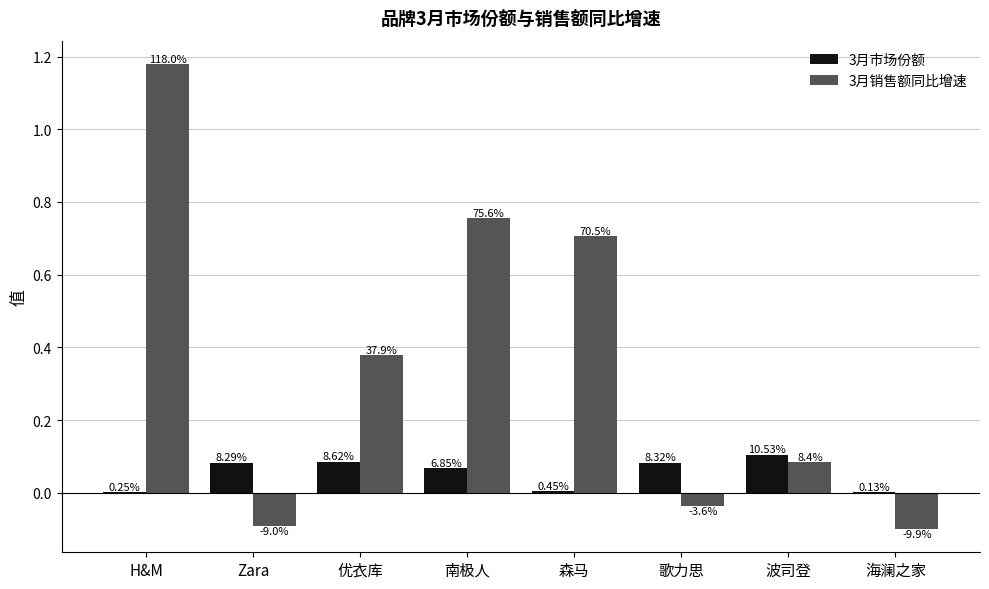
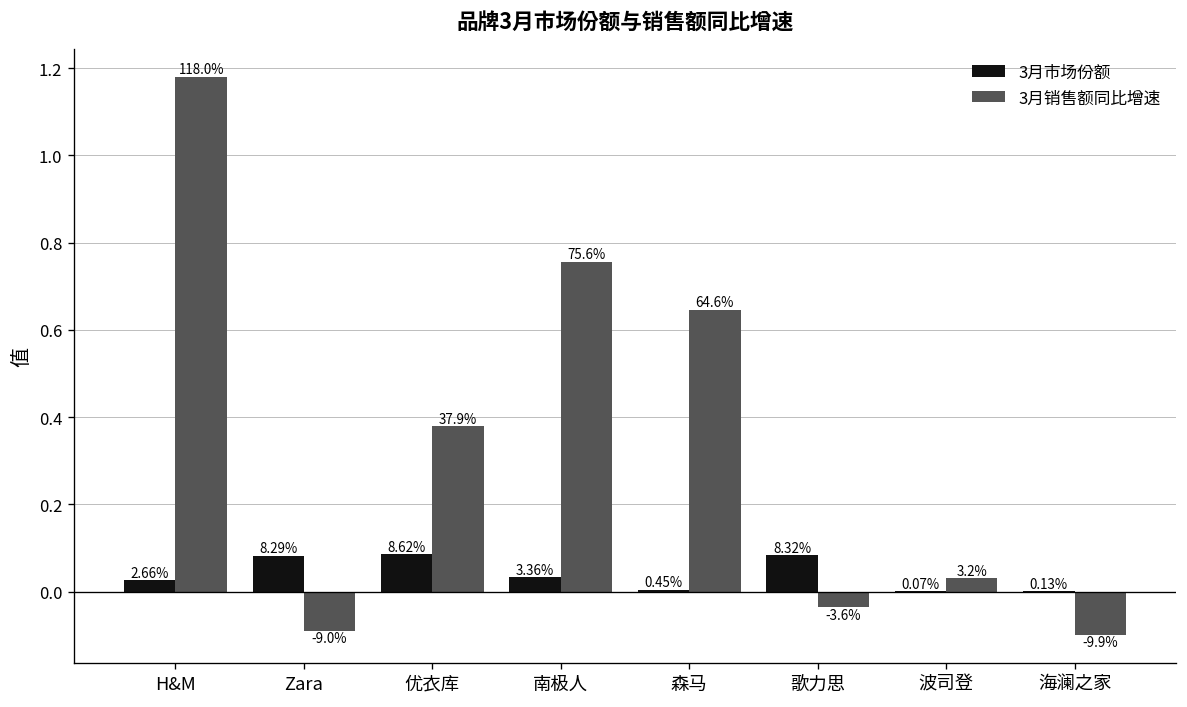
  {
    "3月市场份额": {
-     "H&M": "0.25%",
+     "H&M": "2.66%",
      "Zara": "8.29%",
      "优衣库": "8.62%",
-     "南极人": "6.85%",
+     "南极人": "3.36%",
      "森马": "0.45%",
      "歌力思": "8.32%",
-     "波司登": "10.53%",
+     "波司登": "0.07%",
      "海澜之家": "0.13%"
    },
    "3月销售额同比增速": {
      "H&M": "118.0%",
      "Zara": "-9.0%",
      "优衣库": "37.9%",
      "南极人": "75.6%",
-     "森马": "70.5%",
+     "森马": "64.6%",
      "歌力思": "-3.6%",
-     "波司登": "8.4%",
+     "波司登": "3.2%",
      "海澜之家": "-9.9%"
    }
  }
